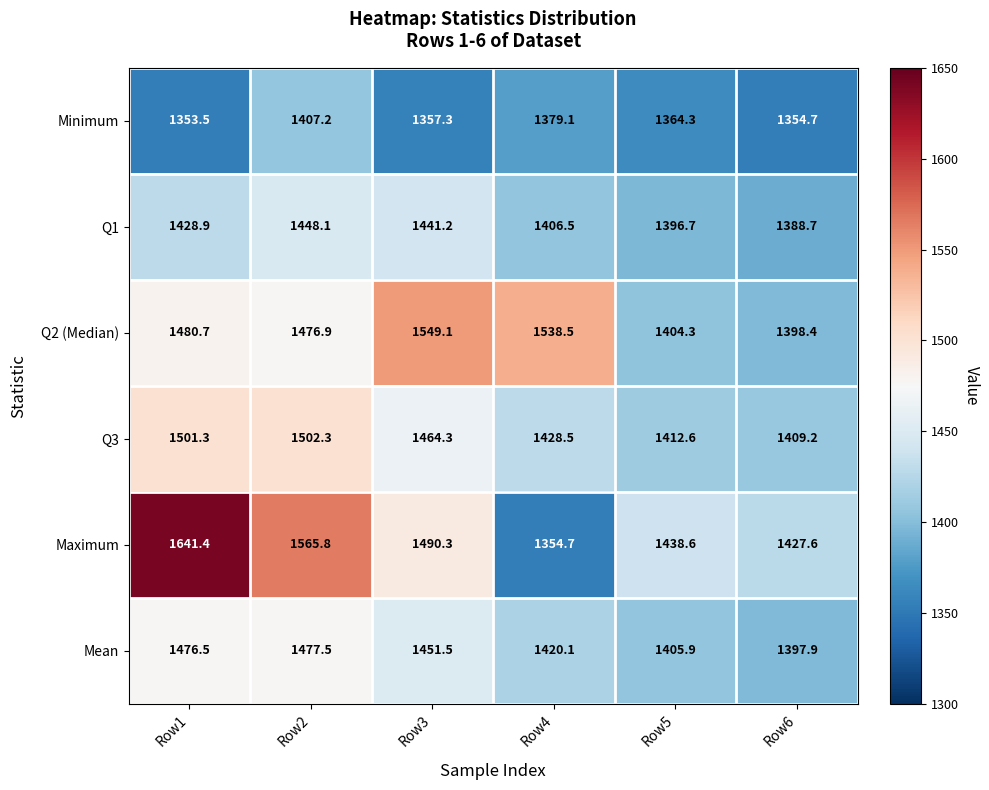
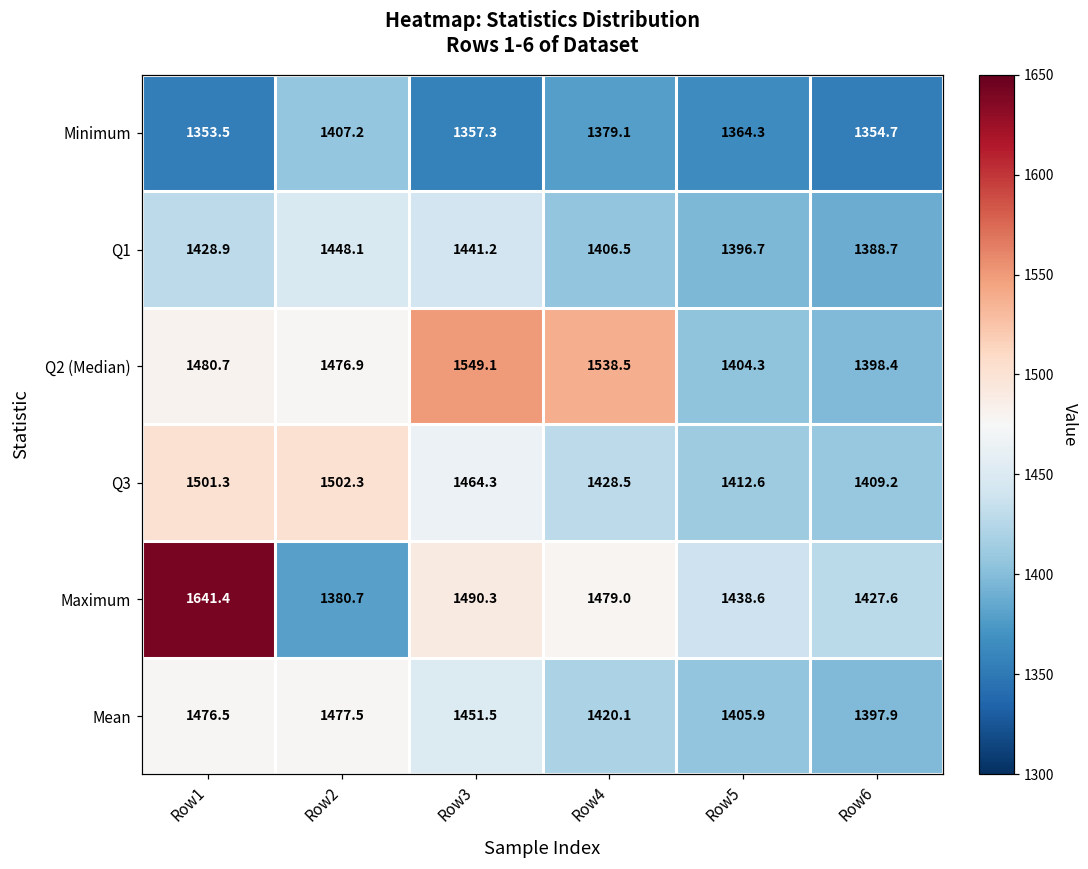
  {
    "Minimum": {
      "Row1": 1353.5,
      "Row2": 1407.2,
      "Row3": 1357.3,
      "Row4": 1379.1,
      "Row5": 1364.3,
      "Row6": 1354.7
    },
    "Q1": {
      "Row1": 1428.9,
      "Row2": 1448.1,
      "Row3": 1441.2,
      "Row4": 1406.5,
      "Row5": 1396.7,
      "Row6": 1388.7
    },
    "Q2 (Median)": {
      "Row1": 1480.7,
      "Row2": 1476.9,
      "Row3": 1549.1,
      "Row4": 1538.5,
      "Row5": 1404.3,
      "Row6": 1398.4
    },
    "Q3": {
      "Row1": 1501.3,
      "Row2": 1502.3,
      "Row3": 1464.3,
      "Row4": 1428.5,
      "Row5": 1412.6,
      "Row6": 1409.2
    },
    "Maximum": {
      "Row1": 1641.4,
-     "Row2": 1565.8,
+     "Row2": 1380.7,
      "Row3": 1490.3,
-     "Row4": 1354.7,
+     "Row4": 1479.0,
      "Row5": 1438.6,
      "Row6": 1427.6
    },
    "Mean": {
      "Row1": 1476.5,
      "Row2": 1477.5,
      "Row3": 1451.5,
      "Row4": 1420.1,
      "Row5": 1405.9,
      "Row6": 1397.9
    }
  }
